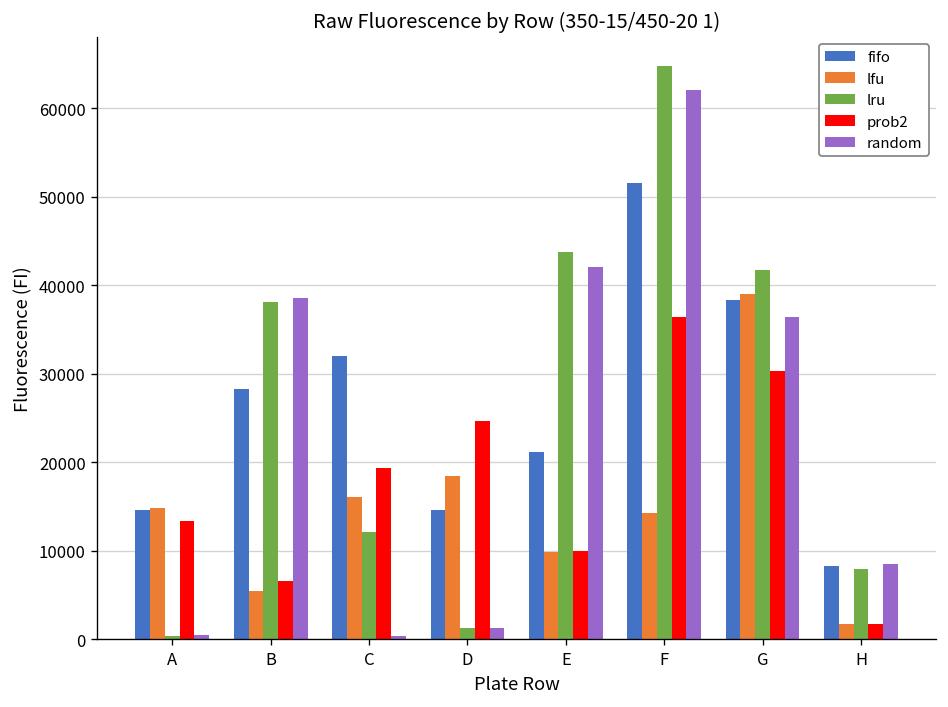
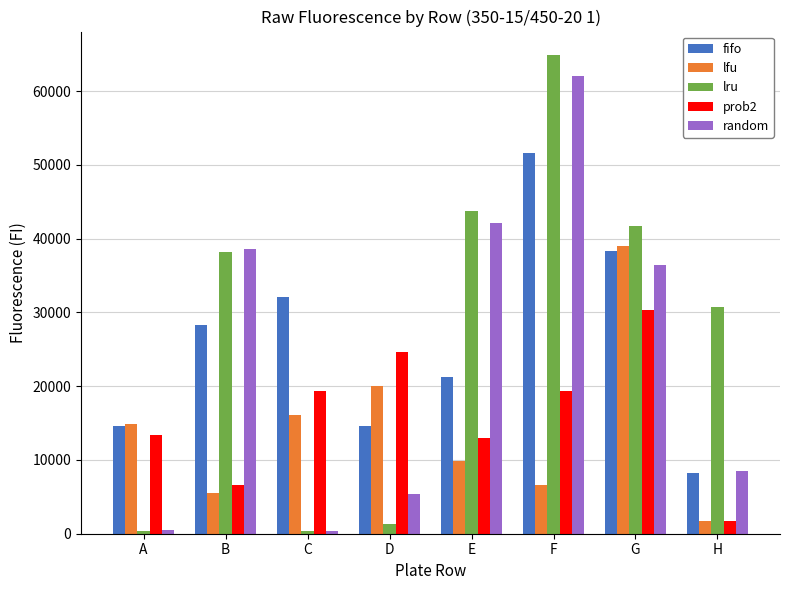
  {
    "fifo": {
      "A": 15000,
      "B": 28000,
      "C": 32000,
      "D": 15000,
      "E": 21000,
      "F": 52000,
      "G": 38000,
      "H": 8000
    },
    "lfu": {
      "A": 15000,
      "B": 5000,
      "C": 16000,
-     "D": 18000,
+     "D": 20000,
      "E": 10000,
-     "F": 14000,
+     "F": 7000,
      "G": 39000,
      "H": 2000
    },
    "lru": {
      "A": 0,
      "B": 38000,
-     "C": 12000,
+     "C": 0,
      "D": 1000,
      "E": 44000,
      "F": 65000,
      "G": 42000,
-     "H": 8000
+     "H": 31000
    },
    "prob2": {
      "A": 13000,
      "B": 7000,
      "C": 19000,
      "D": 25000,
-     "E": 10000,
-     "F": 36000,
+     "E": 13000,
+     "F": 19000,
      "G": 30000,
      "H": 2000
    },
    "random": {
      "A": 1000,
      "B": 39000,
      "C": 0,
-     "D": 1000,
+     "D": 5000,
      "E": 42000,
      "F": 62000,
      "G": 36000,
      "H": 8000
    }
  }
